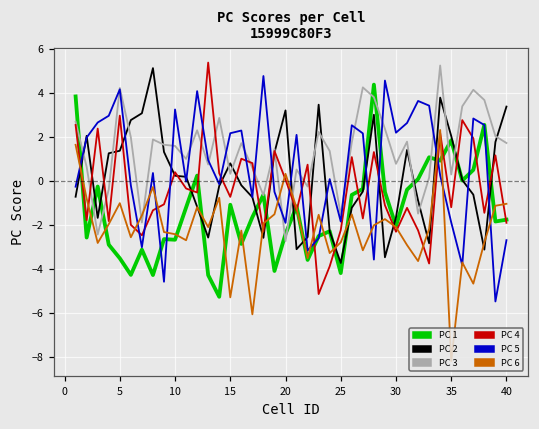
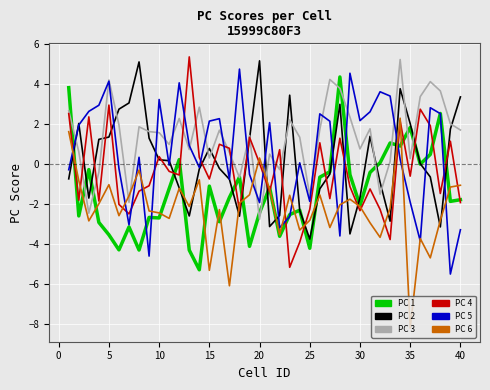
  {
    "PC 1": {
      "5": -3.5,
      "10": -2.7,
      "15": -1.1,
      "20": -2.4,
      "25": -4.2,
      "35": 1.8,
      "40": -1.8
    },
    "PC 2": {
      "5": 1.4,
      "10": 0.2,
      "15": 0.8,
-     "20": 3.2,
+     "20": 5.2,
      "25": -3.7,
      "30": -1.7,
      "35": 2.0,
      "40": 3.4
    },
    "PC 3": {
      "10": 1.6,
      "15": 0.3,
      "20": -2.7,
      "25": -1.6,
      "30": 0.8,
      "35": 0.3,
      "40": 1.7
    },
    "PC 4": {
      "5": 3.0,
      "10": 0.4,
      "15": -0.7,
      "20": 0.1,
      "25": -2.2,
      "30": -2.3,
-     "35": -1.2,
+     "35": -0.6,
      "40": -1.9
    },
    "PC 5": {
      "10": 3.2,
      "15": 2.2,
      "20": -1.9,
      "25": -1.9,
      "30": 2.2,
      "35": -1.9,
-     "40": -2.7
+     "40": -3.3
    },
    "PC 6": {
      "5": -1.0,
      "10": -2.4,
      "15": -5.3,
      "20": 0.3,
      "25": -2.8,
      "40": -1.0
    }
  }
